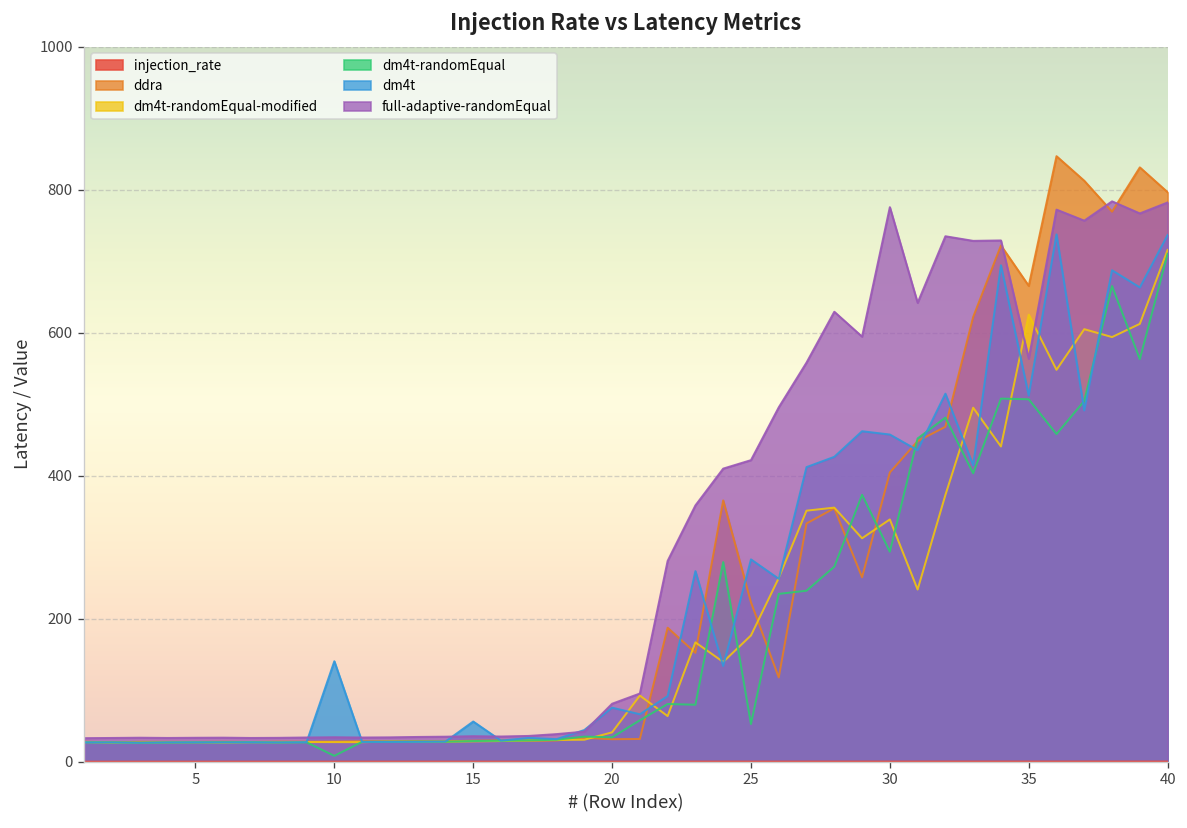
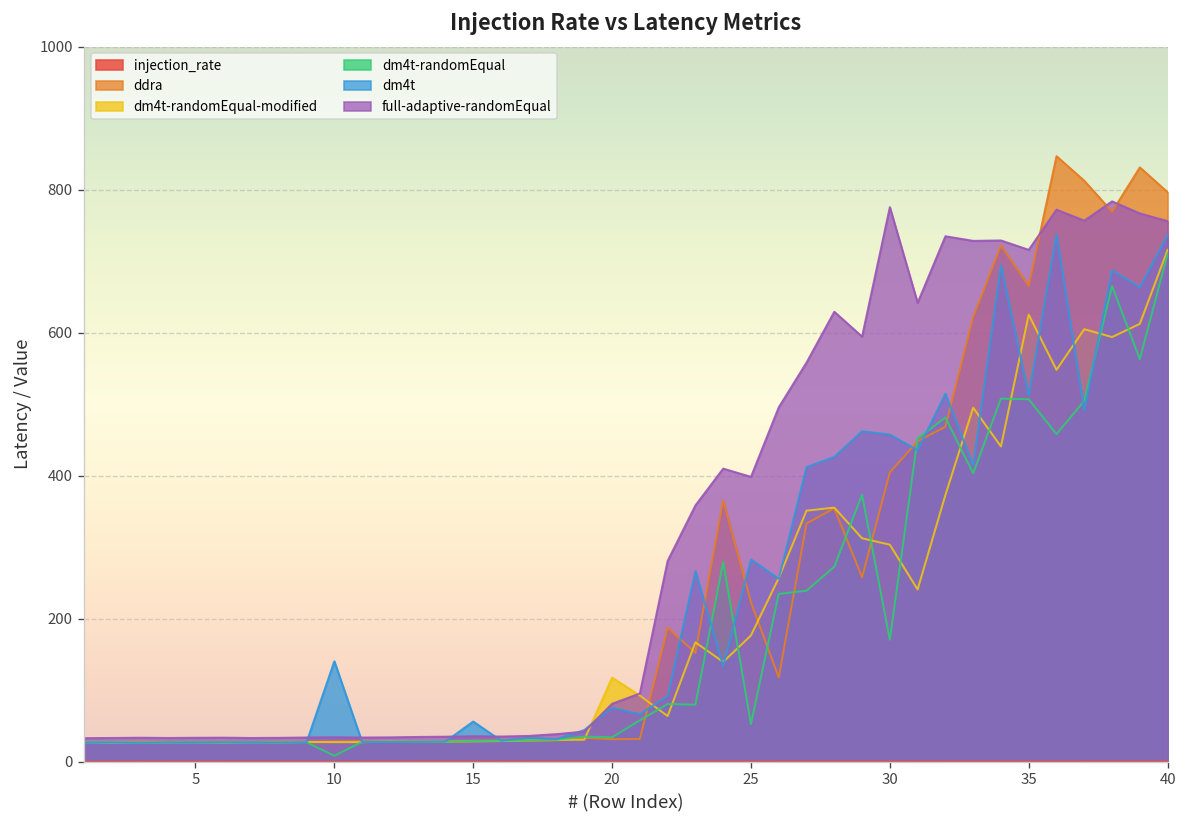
  {
    "dm4t-randomEqual-modified": {
-     "20": 40,
+     "20": 120,
      "25": 180,
-     "30": 340,
+     "30": 300,
      "35": 630,
      "40": 720
    },
    "dm4t-randomEqual": {
      "10": 10,
      "25": 50,
-     "30": 290,
+     "30": 170,
      "35": 510,
      "40": 710
    },
    "dm4t": {
      "10": 140,
      "15": 60,
      "20": 80,
      "25": 280,
      "30": 460,
      "35": 510,
      "40": 740
    },
    "full-adaptive-randomEqual": {
      "5": 30,
      "10": 30,
      "15": 40,
      "20": 80,
-     "25": 420,
+     "25": 400,
      "30": 780,
-     "35": 560,
-     "40": 780
+     "35": 720,
+     "40": 760
    }
  }
